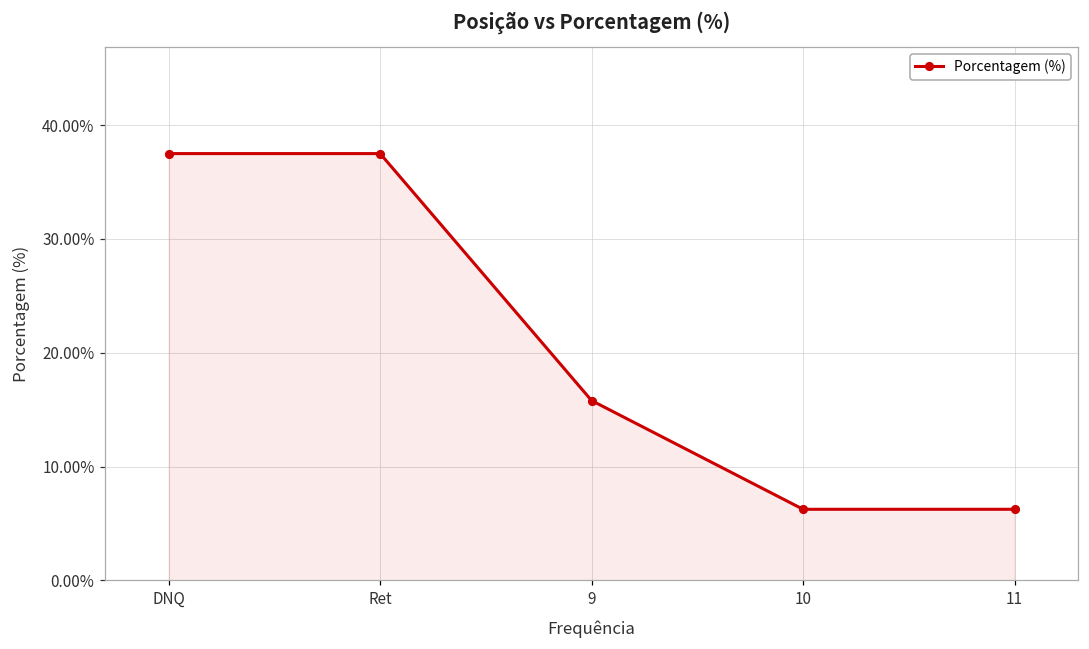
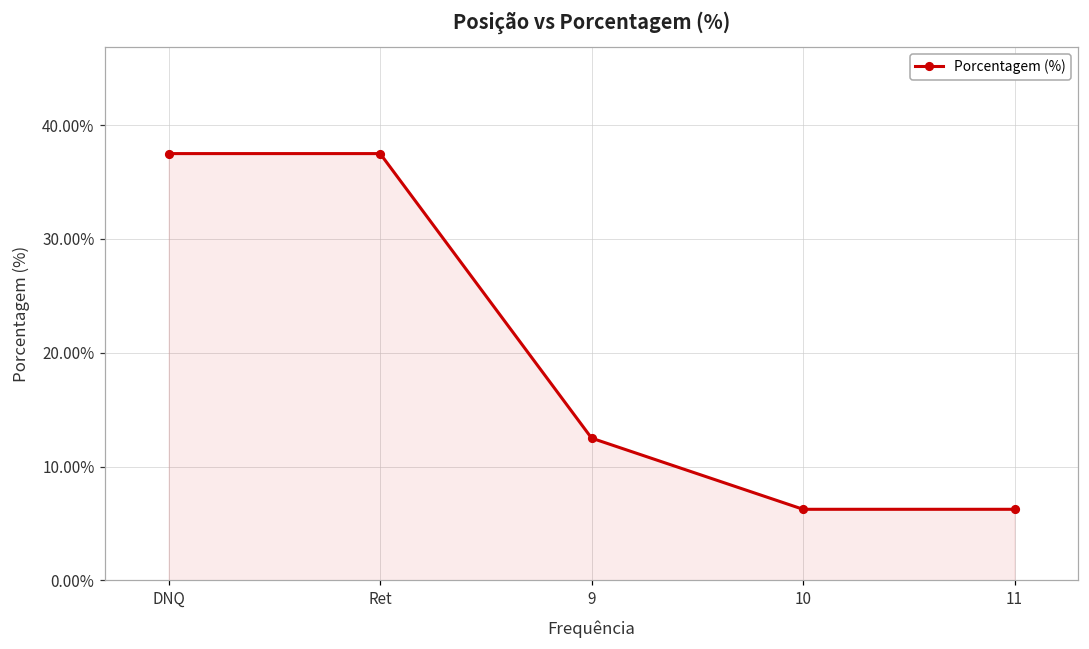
  {
    "DNQ": "37.5%",
    "Ret": "37.5%",
-   "9": "15.8%",
+   "9": "12.5%",
    "10": "6.3%",
    "11": "6.3%"
  }
